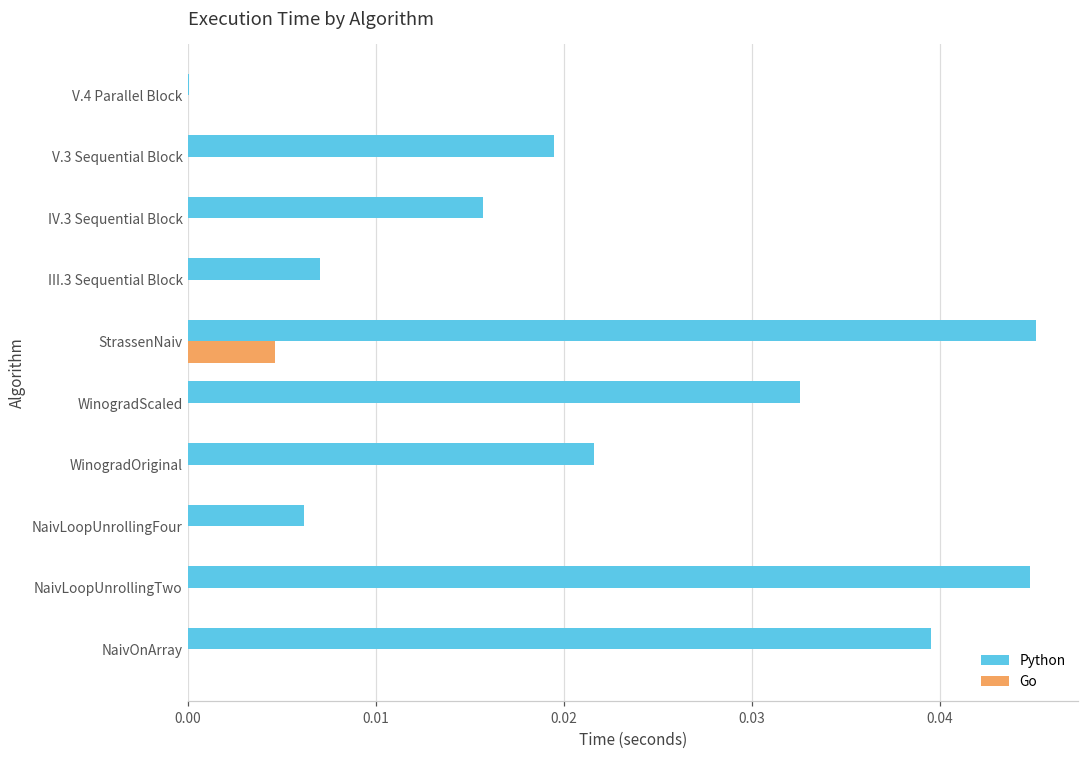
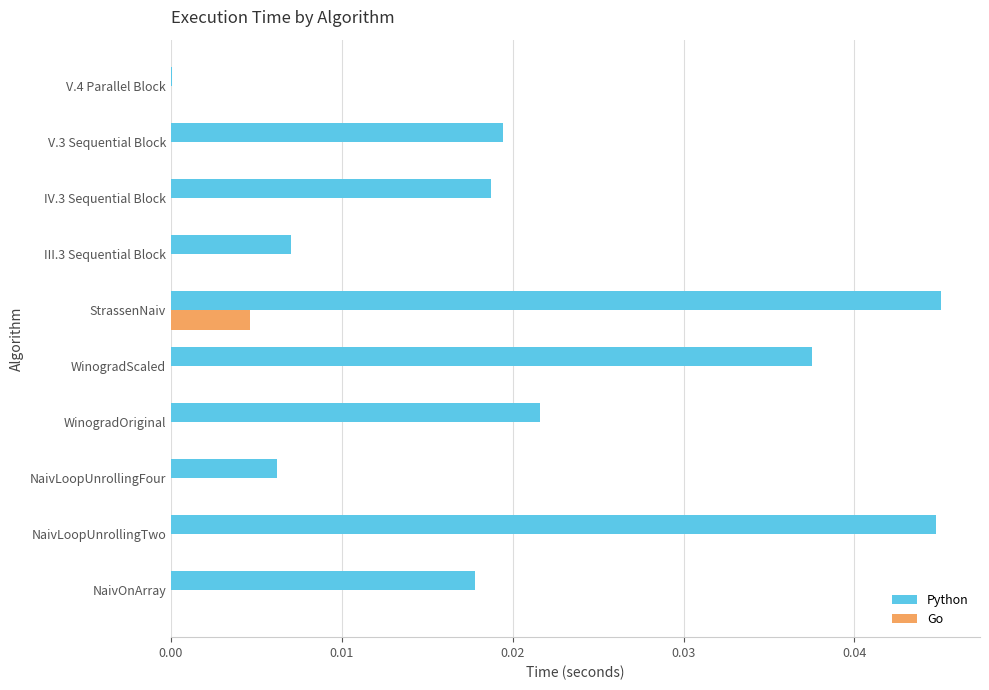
  {
    "Python": {
      "V.3 Sequential Block": 0.0194,
-     "IV.3 Sequential Block": 0.0157,
+     "IV.3 Sequential Block": 0.0188,
      "III.3 Sequential Block": 0.0070,
      "StrassenNaiv": 0.0451,
-     "WinogradScaled": 0.0326,
+     "WinogradScaled": 0.0375,
      "WinogradOriginal": 0.0216,
      "NaivLoopUnrollingFour": 0.0062,
      "NaivLoopUnrollingTwo": 0.0448,
-     "NaivOnArray": 0.0395
+     "NaivOnArray": 0.0178
    },
    "Go": {
      "V.4 Parallel Block": 0.0000,
      "V.3 Sequential Block": 0.0000,
      "IV.3 Sequential Block": 0.0000,
      "III.3 Sequential Block": 0.0000,
      "StrassenNaiv": 0.0046,
      "WinogradScaled": 0.0000,
      "WinogradOriginal": 0.0000,
      "NaivLoopUnrollingFour": 0.0000,
      "NaivLoopUnrollingTwo": 0.0000,
      "NaivOnArray": 0.0000
    }
  }
